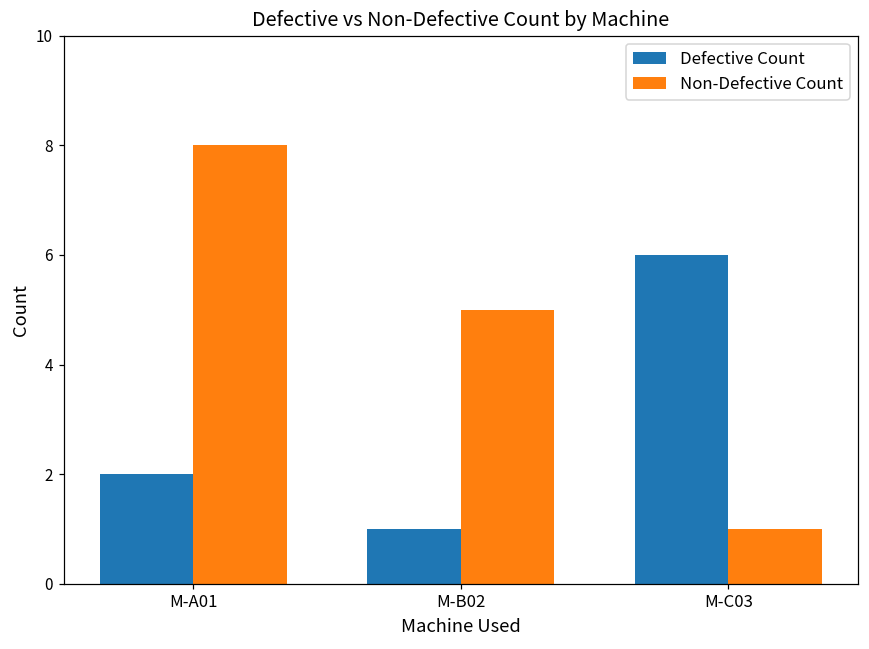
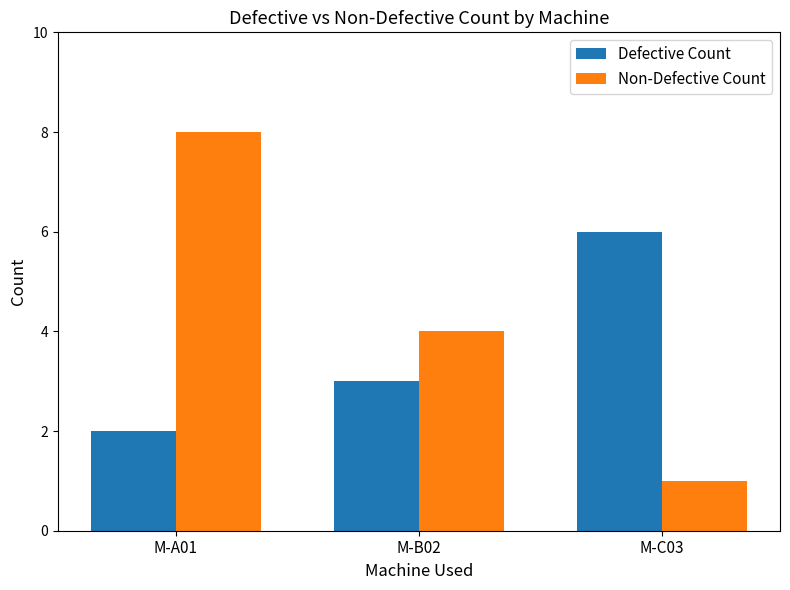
  {
    "Defective Count": {
      "M-A01": 2,
-     "M-B02": 1,
+     "M-B02": 3,
      "M-C03": 6
    },
    "Non-Defective Count": {
      "M-A01": 8,
-     "M-B02": 5,
+     "M-B02": 4,
      "M-C03": 1
    }
  }
